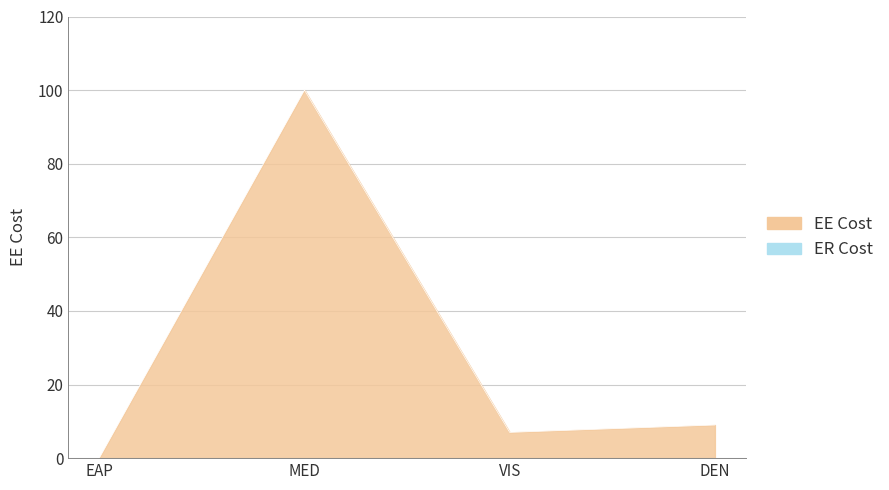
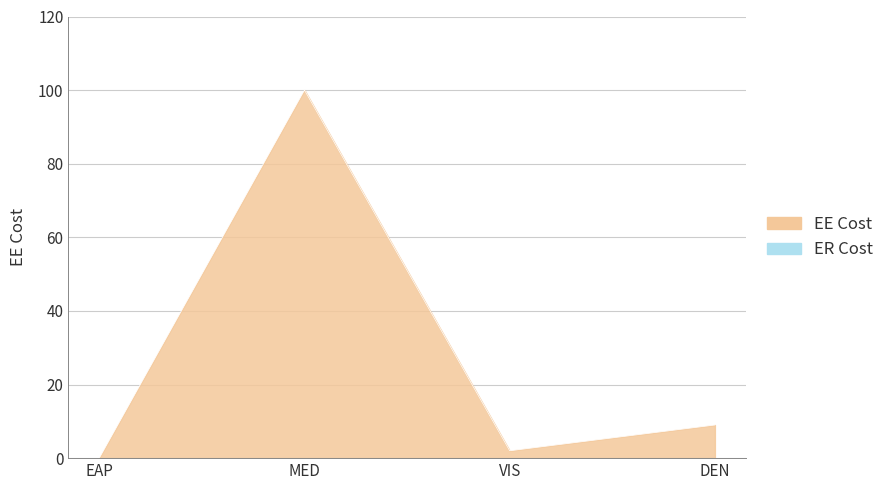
  {
    "ER Cost": {
      "MED": 0,
      "VIS": 0,
      "DEN": 0
    },
    "EE Cost": {
      "MED": 100,
-     "VIS": 7,
+     "VIS": 2,
      "DEN": 9
    }
  }
